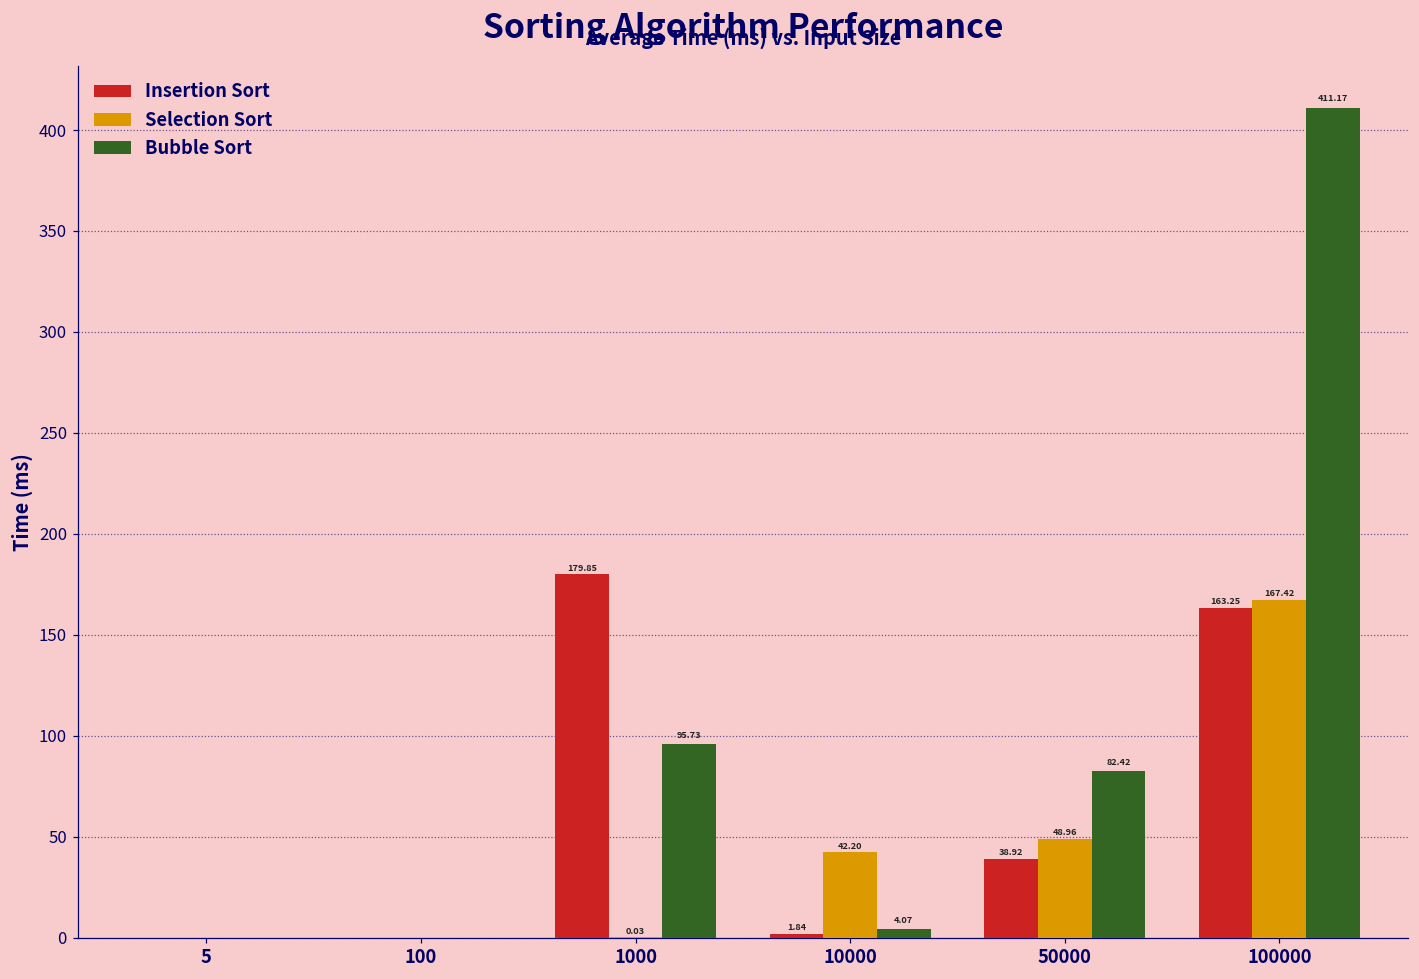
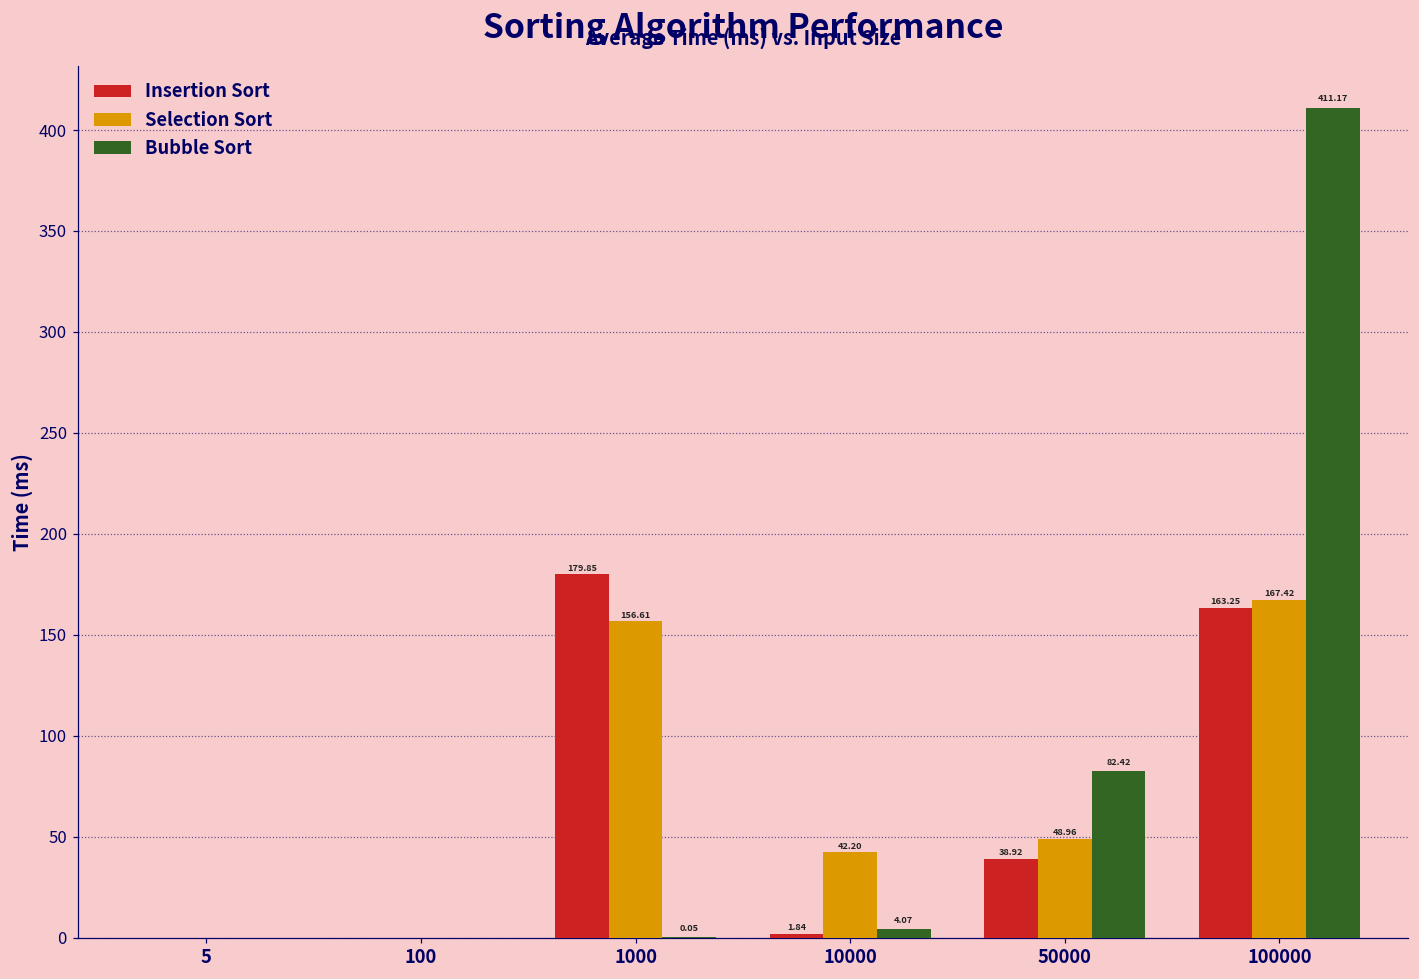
  {
    "Insertion Sort": {
      "1000": 179.85,
      "10000": 1.84,
      "50000": 38.92,
      "100000": 163.25
    },
    "Selection Sort": {
-     "1000": 0.03,
+     "1000": 156.61,
      "10000": 42.20,
      "50000": 48.96,
      "100000": 167.42
    },
    "Bubble Sort": {
-     "1000": 95.73,
+     "1000": 0.05,
      "10000": 4.07,
      "50000": 82.42,
      "100000": 411.17
    }
  }
